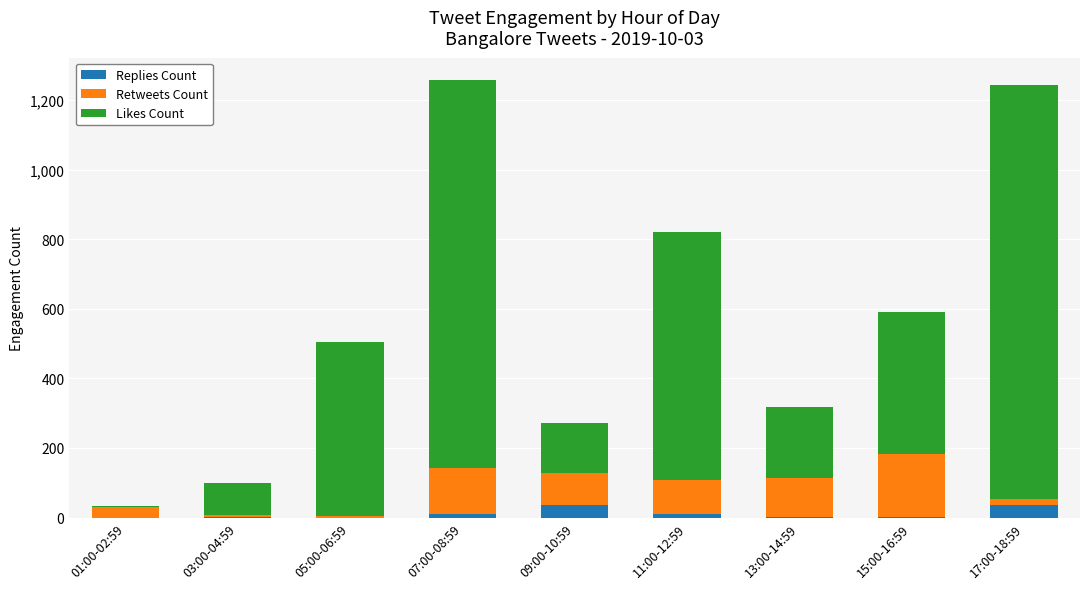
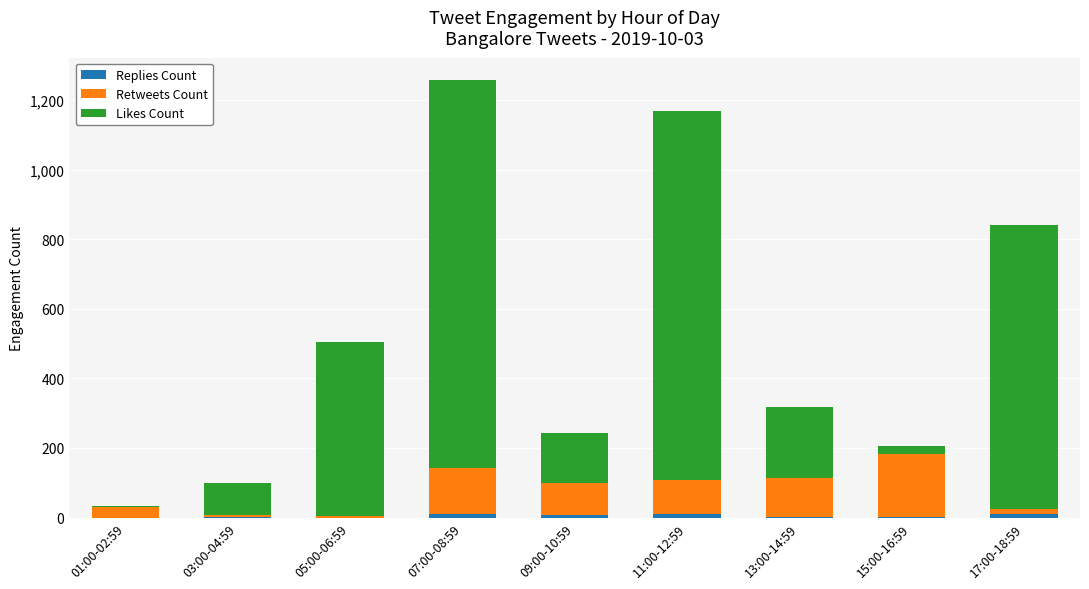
  {
    "Replies Count": {
      "01:00-02:59": "0",
      "05:00-06:59": "0",
      "07:00-08:59": "10",
-     "09:00-10:59": "40",
+     "09:00-10:59": "10",
      "11:00-12:59": "10",
-     "17:00-18:59": "40"
+     "17:00-18:59": "10"
    },
    "Retweets Count": {
      "01:00-02:59": "30",
      "07:00-08:59": "130",
      "09:00-10:59": "90",
      "11:00-12:59": "100",
      "13:00-14:59": "110",
      "15:00-16:59": "180",
      "17:00-18:59": "20"
    },
    "Likes Count": {
      "03:00-04:59": "90",
      "05:00-06:59": "500",
      "07:00-08:59": "1,120",
      "09:00-10:59": "150",
-     "11:00-12:59": "720",
+     "11:00-12:59": "1,060",
      "13:00-14:59": "200",
-     "15:00-16:59": "410",
-     "17:00-18:59": "1,190"
+     "15:00-16:59": "20",
+     "17:00-18:59": "820"
    }
  }
